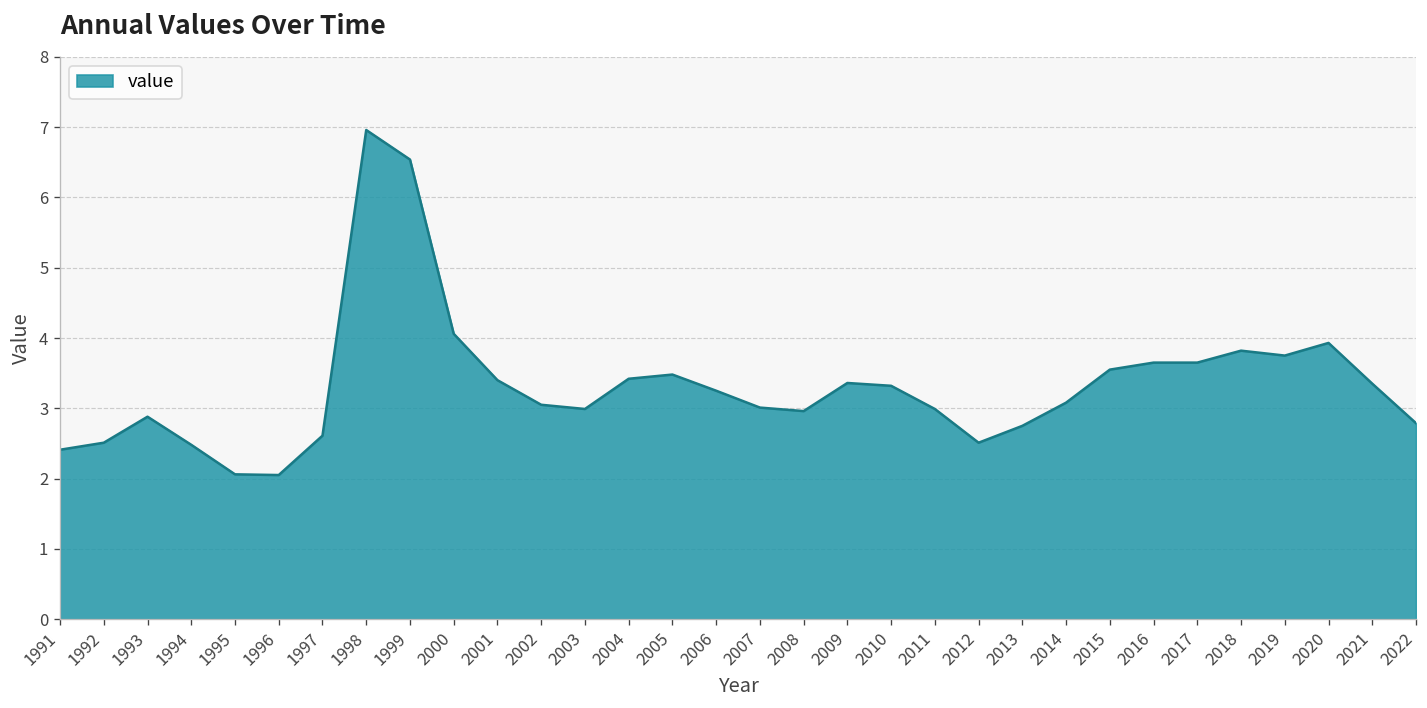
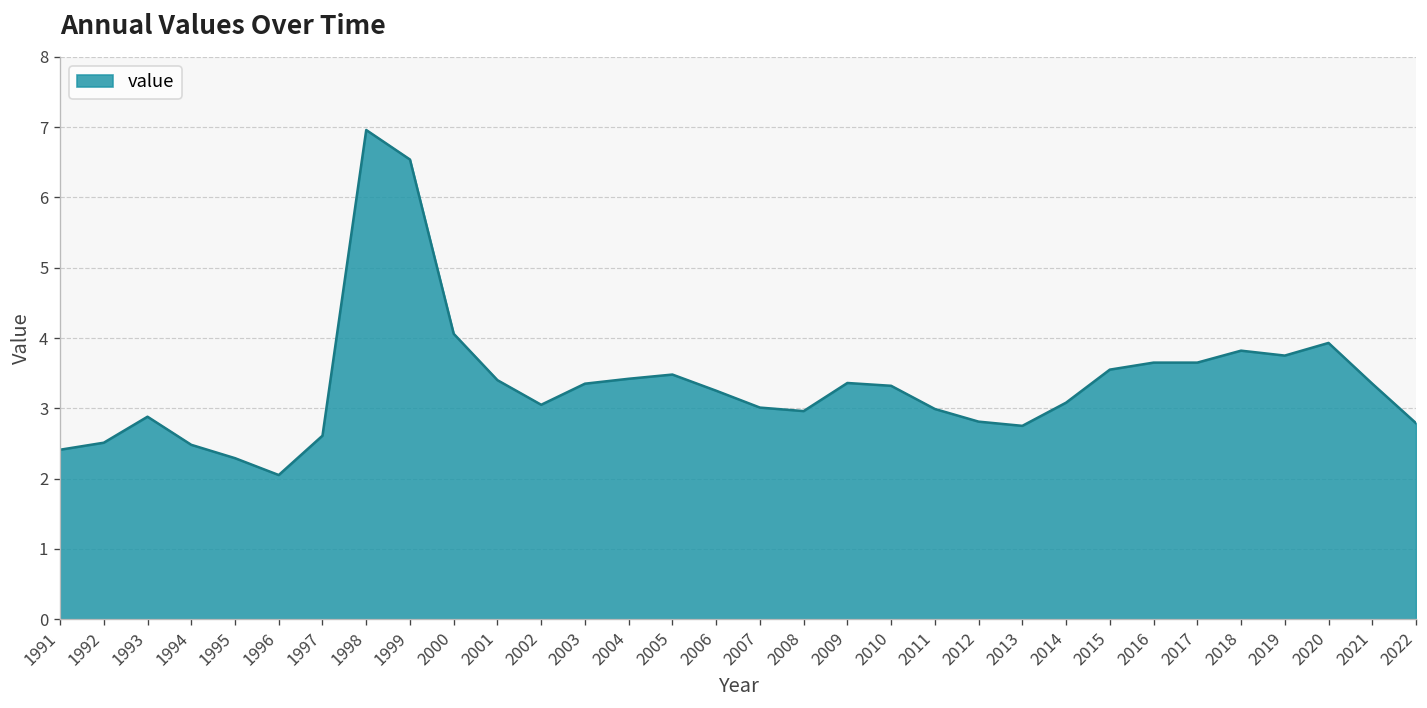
  {
    "1991": 2.4,
    "1992": 2.5,
    "1993": 2.9,
    "1994": 2.5,
-   "1995": 2.1,
+   "1995": 2.3,
    "1996": 2.1,
    "1997": 2.6,
    "1998": 7.0,
    "1999": 6.5,
    "2000": 4.1,
    "2001": 3.4,
    "2002": 3.1,
-   "2003": 3.0,
+   "2003": 3.4,
    "2004": 3.4,
    "2005": 3.5,
    "2006": 3.3,
    "2007": 3.0,
    "2008": 3.0,
    "2009": 3.4,
    "2010": 3.3,
    "2011": 3.0,
-   "2012": 2.5,
+   "2012": 2.8,
    "2013": 2.8,
    "2014": 3.1,
    "2015": 3.6,
    "2016": 3.7,
    "2017": 3.7,
    "2018": 3.8,
    "2019": 3.8,
    "2020": 3.9,
    "2021": 3.4,
    "2022": 2.8
  }
